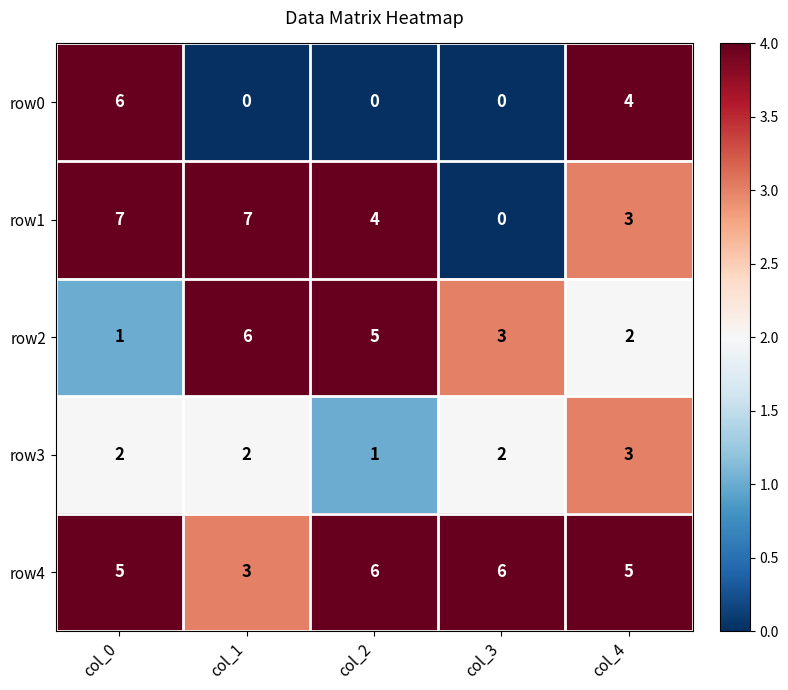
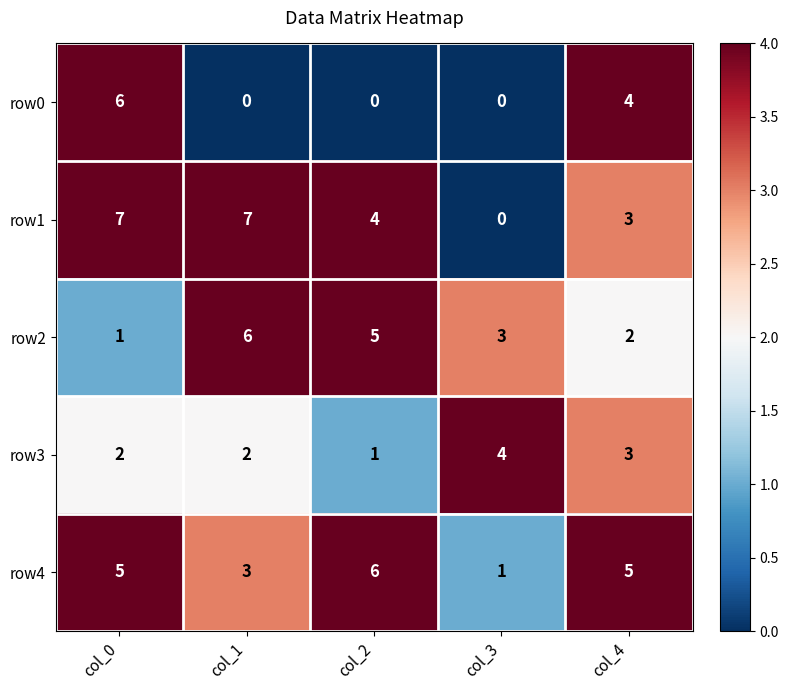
  {
    "row0": {
      "col_0": 6,
      "col_1": 0,
      "col_2": 0,
      "col_3": 0,
      "col_4": 4
    },
    "row1": {
      "col_0": 7,
      "col_1": 7,
      "col_2": 4,
      "col_3": 0,
      "col_4": 3
    },
    "row2": {
      "col_0": 1,
      "col_1": 6,
      "col_2": 5,
      "col_3": 3,
      "col_4": 2
    },
    "row3": {
      "col_0": 2,
      "col_1": 2,
      "col_2": 1,
-     "col_3": 2,
+     "col_3": 4,
      "col_4": 3
    },
    "row4": {
      "col_0": 5,
      "col_1": 3,
      "col_2": 6,
-     "col_3": 6,
+     "col_3": 1,
      "col_4": 5
    }
  }
